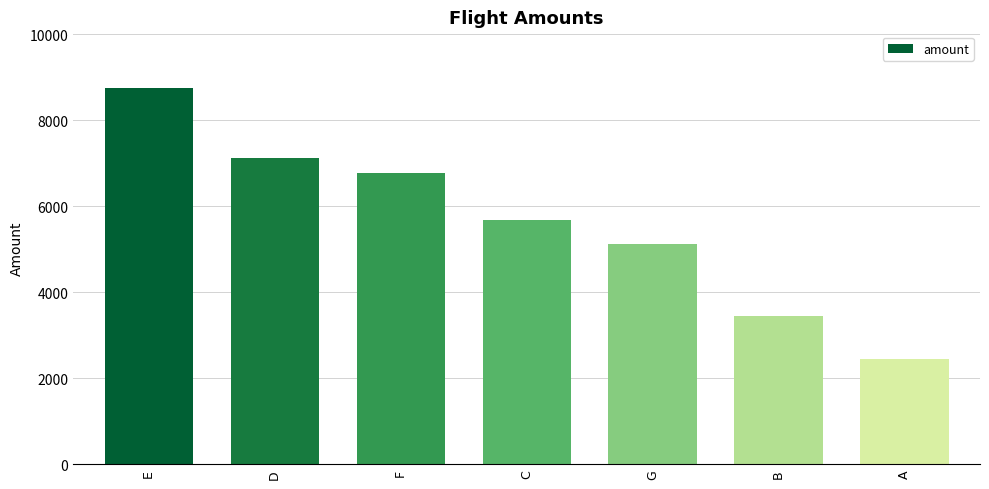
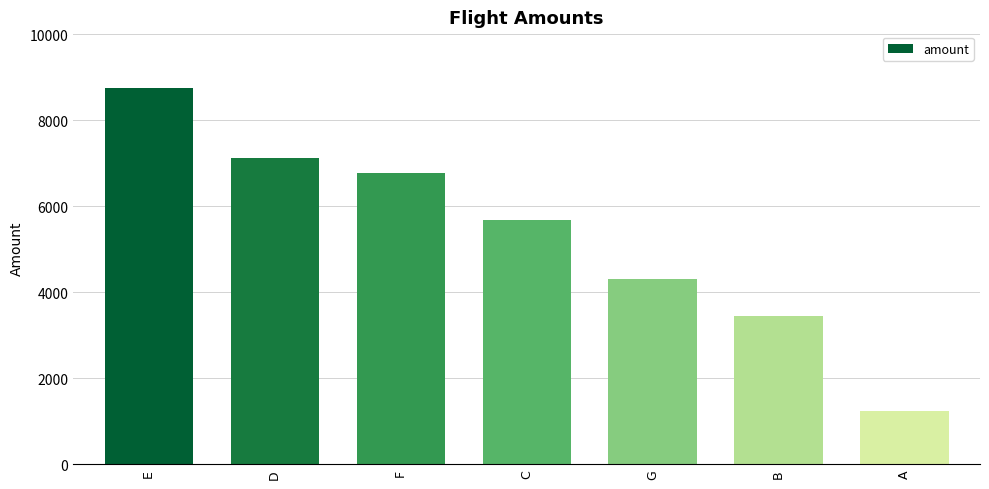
  {
    "E": 8800,
    "D": 7100,
    "F": 6800,
    "C": 5700,
-   "G": 5100,
+   "G": 4300,
    "B": 3500,
-   "A": 2400
+   "A": 1200
  }
